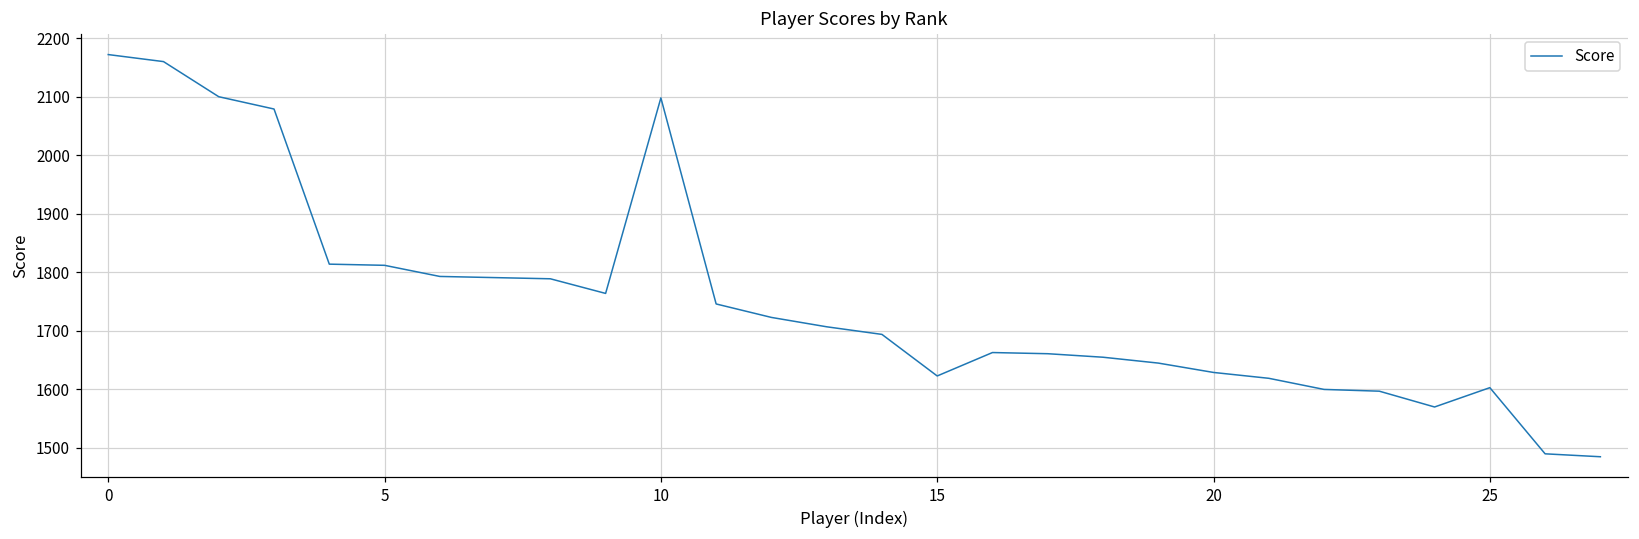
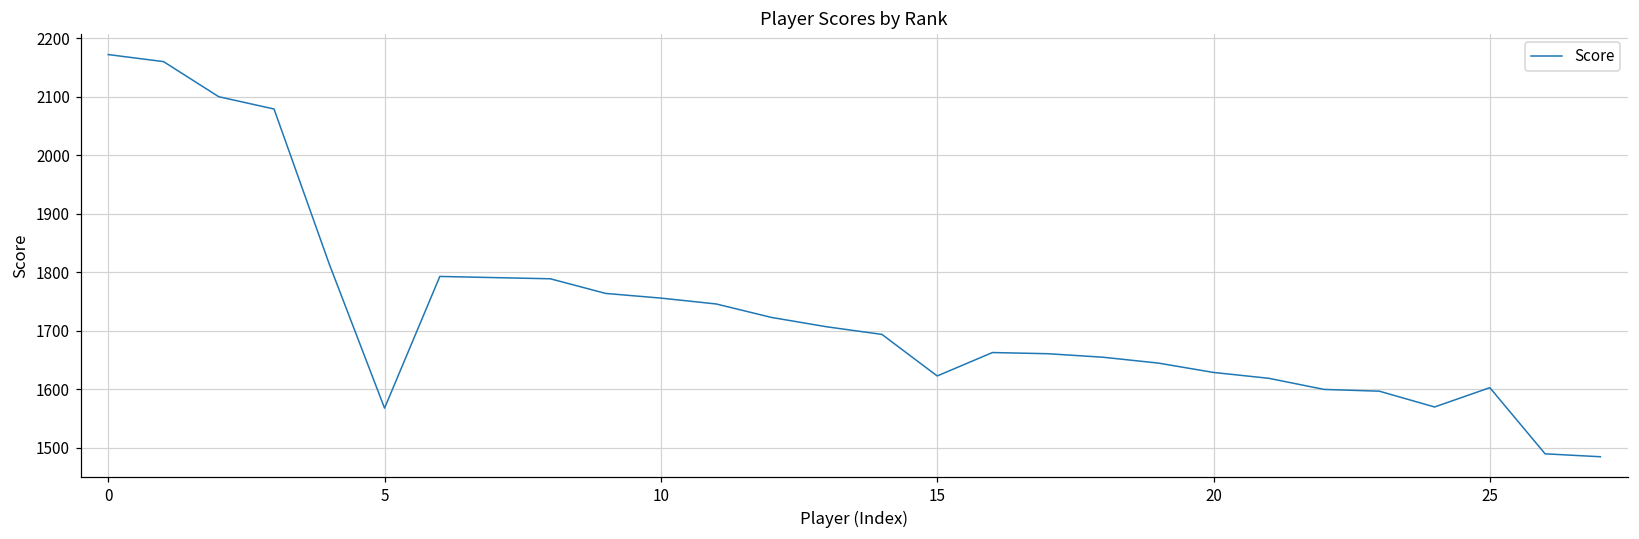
  {
    "0": 2170,
-   "5": 1810,
-   "10": 2100,
+   "5": 1570,
+   "10": 1760,
    "15": 1620,
    "20": 1630,
    "25": 1600
  }
